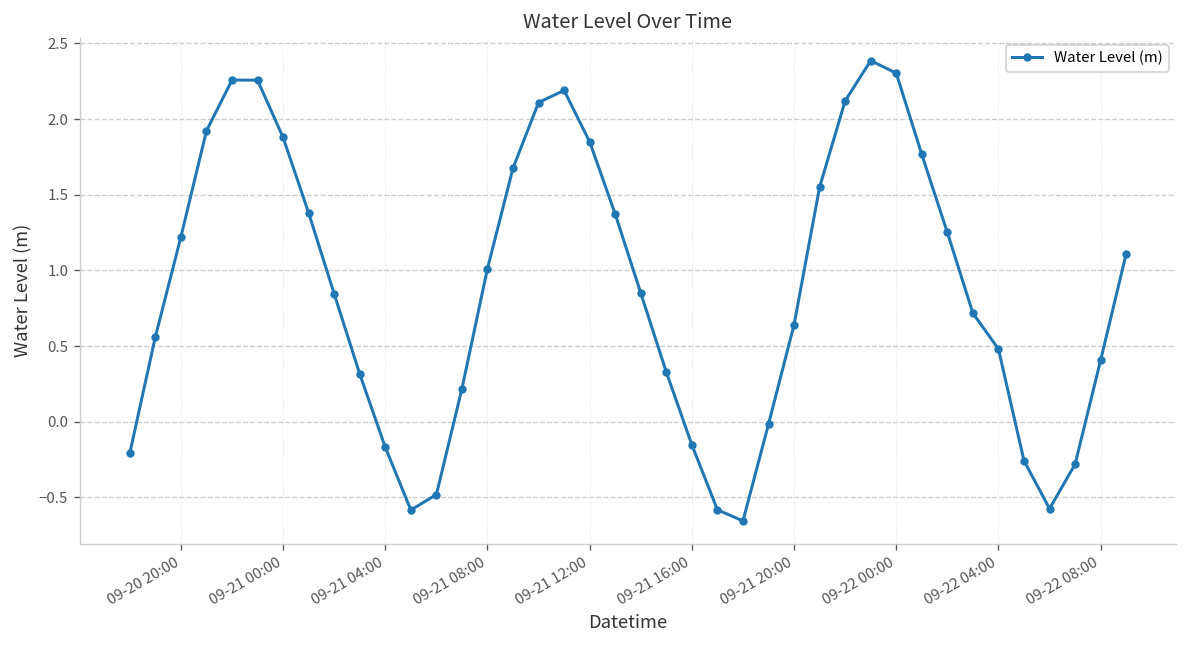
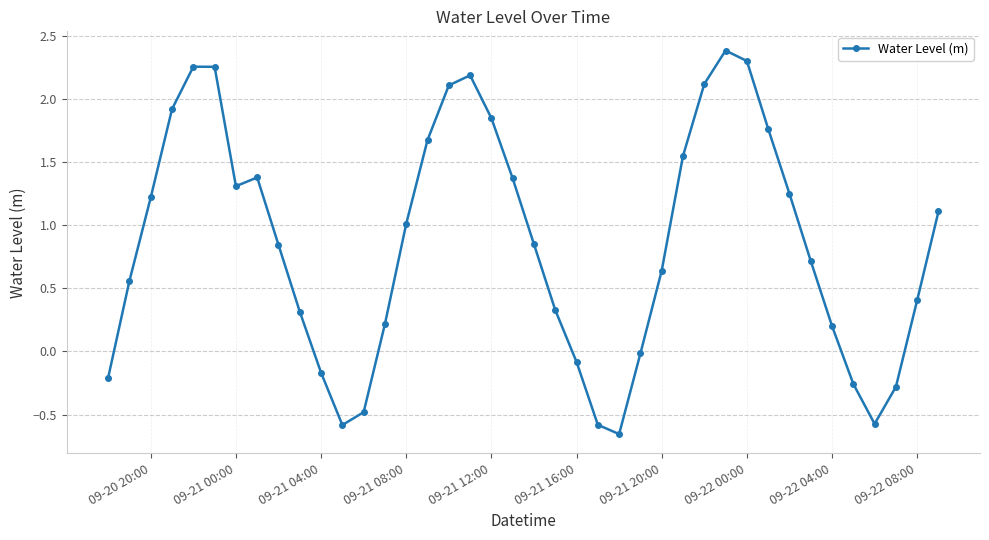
  {
    "09-20 20:00": 1.22,
-   "09-21 00:00": 1.88,
+   "09-21 00:00": 1.31,
    "09-21 04:00": -0.17,
    "09-21 08:00": 1.01,
    "09-21 12:00": 1.85,
-   "09-21 16:00": -0.15,
+   "09-21 16:00": -0.08,
    "09-21 20:00": 0.64,
    "09-22 00:00": 2.30,
-   "09-22 04:00": 0.48,
+   "09-22 04:00": 0.20,
    "09-22 08:00": 0.41
  }
